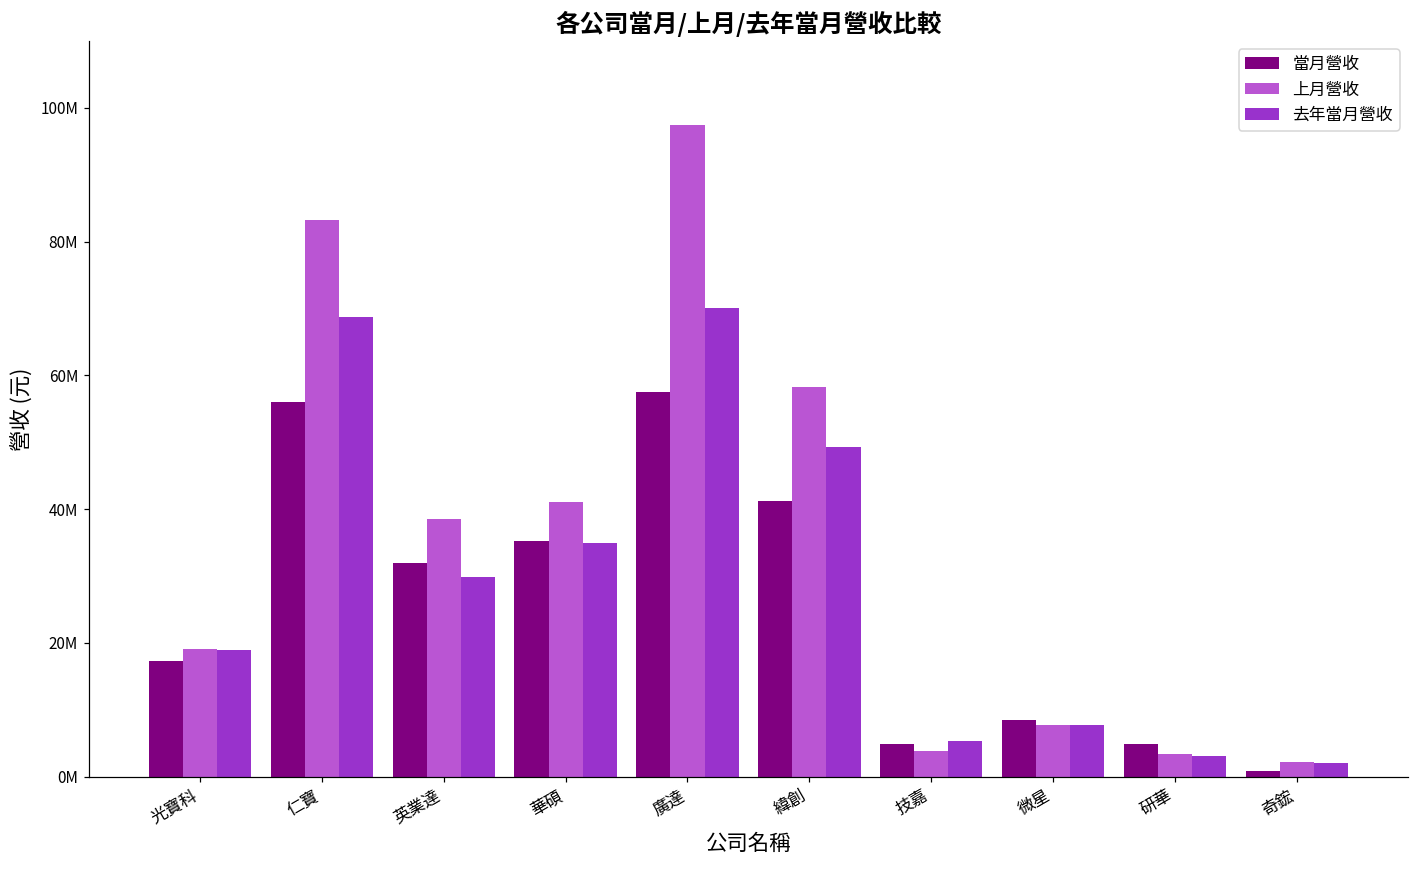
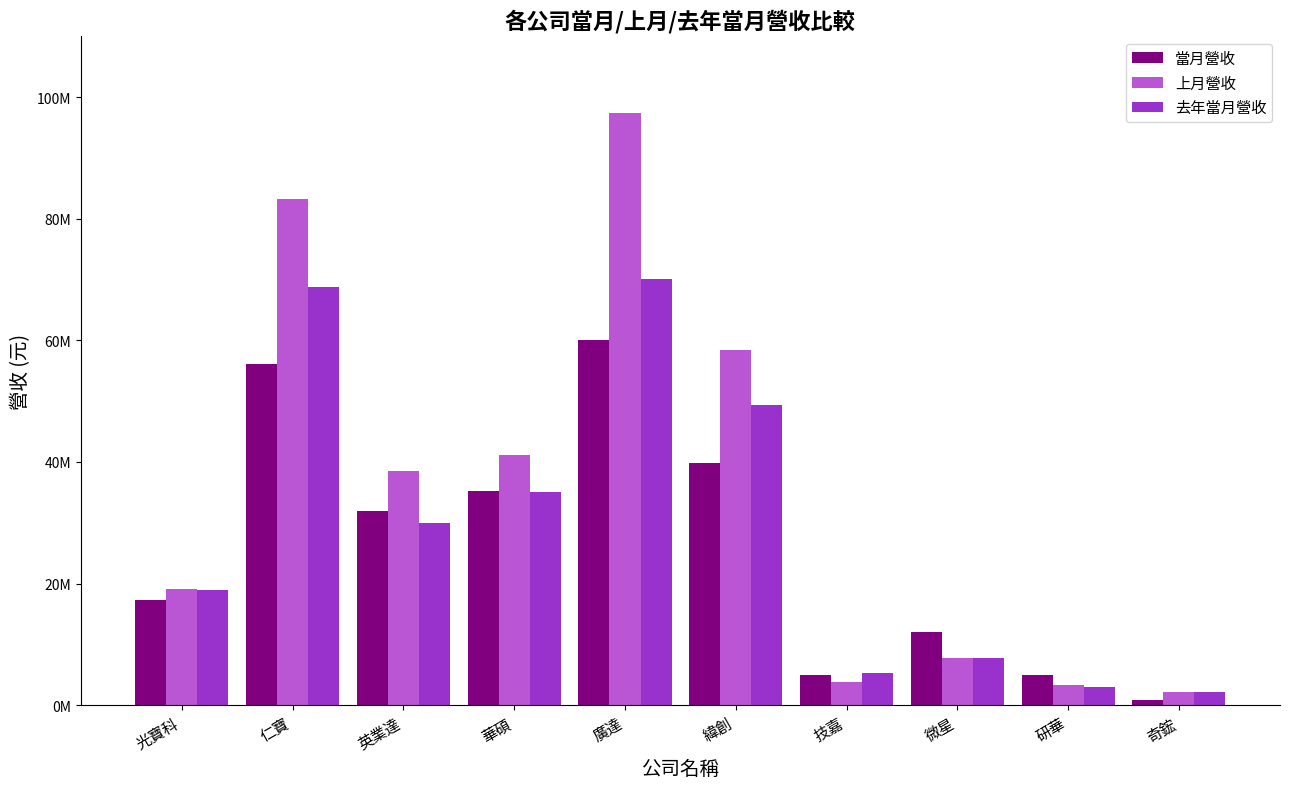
  {
    "當月營收": {
      "光寶科": 17000000,
      "仁寶": 56000000,
      "英業達": 32000000,
      "華碩": 35000000,
-     "廣達": 57000000,
-     "緯創": 41000000,
+     "廣達": 60000000,
+     "緯創": 40000000,
      "技嘉": 5000000,
-     "微星": 9000000,
+     "微星": 12000000,
      "研華": 5000000,
      "奇鋐": 1000000
    }
  }
